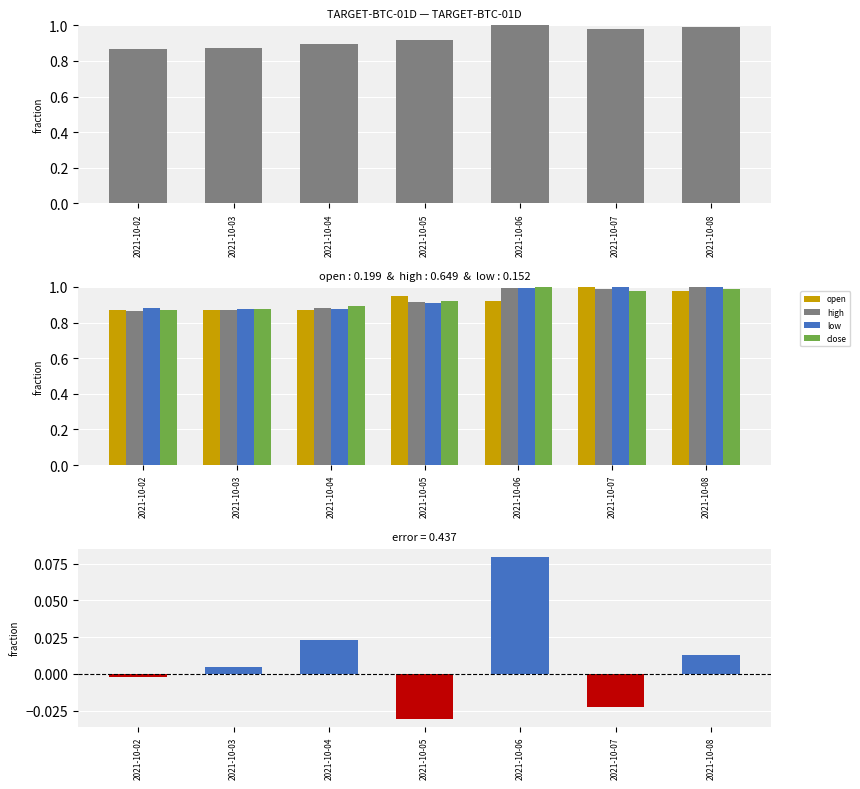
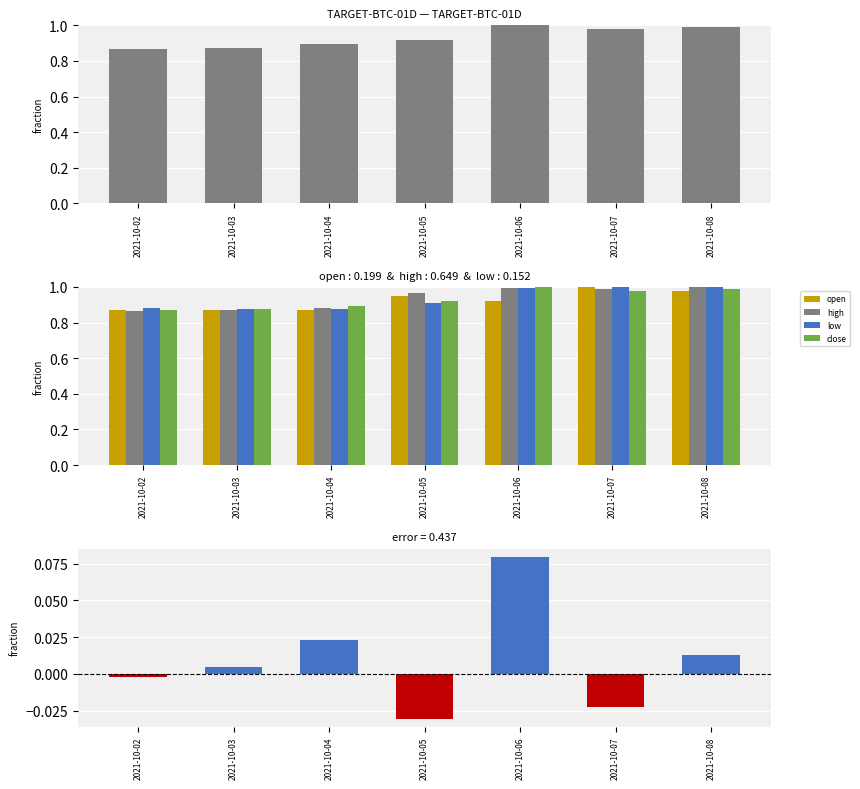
  {
    "TARGET-BTC-01D — TARGET-BTC-01D": {
      "2021-10-02": 0.87,
      "2021-10-03": 0.87,
      "2021-10-04": 0.90,
      "2021-10-05": 0.92,
      "2021-10-06": 1.00,
      "2021-10-07": 0.98,
      "2021-10-08": 0.99
    },
    "open : 0.199 & high : 0.649 & low : 0.152": {
      "open": {
        "2021-10-02": 0.87,
        "2021-10-03": 0.87,
        "2021-10-04": 0.87,
        "2021-10-05": 0.95,
        "2021-10-06": 0.92,
        "2021-10-07": 1.00,
        "2021-10-08": 0.98
      },
      "high": {
        "2021-10-02": 0.87,
        "2021-10-03": 0.87,
        "2021-10-04": 0.88,
-       "2021-10-05": 0.92,
+       "2021-10-05": 0.97,
        "2021-10-06": 0.99,
        "2021-10-07": 0.99,
        "2021-10-08": 1.00
      },
      "low": {
        "2021-10-02": 0.88,
        "2021-10-03": 0.88,
        "2021-10-04": 0.88,
        "2021-10-05": 0.91,
        "2021-10-06": 0.99,
        "2021-10-07": 1.00,
        "2021-10-08": 1.00
      },
      "close": {
        "2021-10-02": 0.87,
        "2021-10-03": 0.87,
        "2021-10-04": 0.90,
        "2021-10-05": 0.92,
        "2021-10-06": 1.00,
        "2021-10-07": 0.98,
        "2021-10-08": 0.99
      }
    },
    "error = 0.437": {
      "2021-10-02": -0.002,
      "2021-10-03": 0.005,
      "2021-10-04": 0.023,
      "2021-10-05": -0.030,
      "2021-10-06": 0.080,
      "2021-10-07": -0.022,
      "2021-10-08": 0.013
    }
  }
